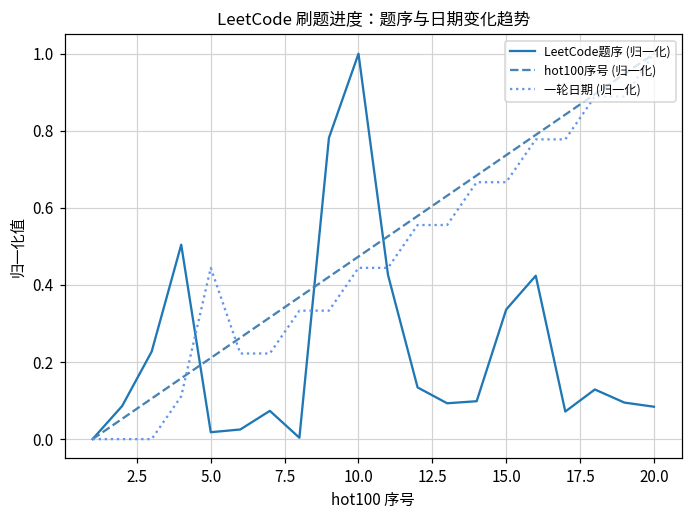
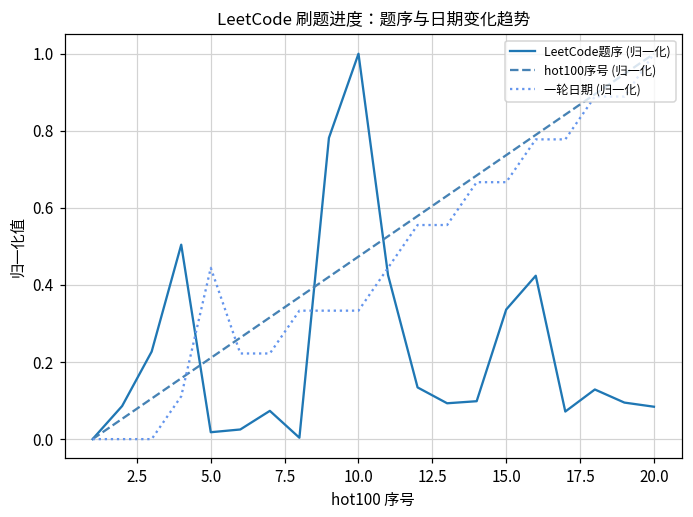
  {
    "一轮日期 (归一化)": {
      "5.0": 0.44,
-     "10.0": 0.44,
+     "10.0": 0.33,
      "15.0": 0.67
    }
  }
